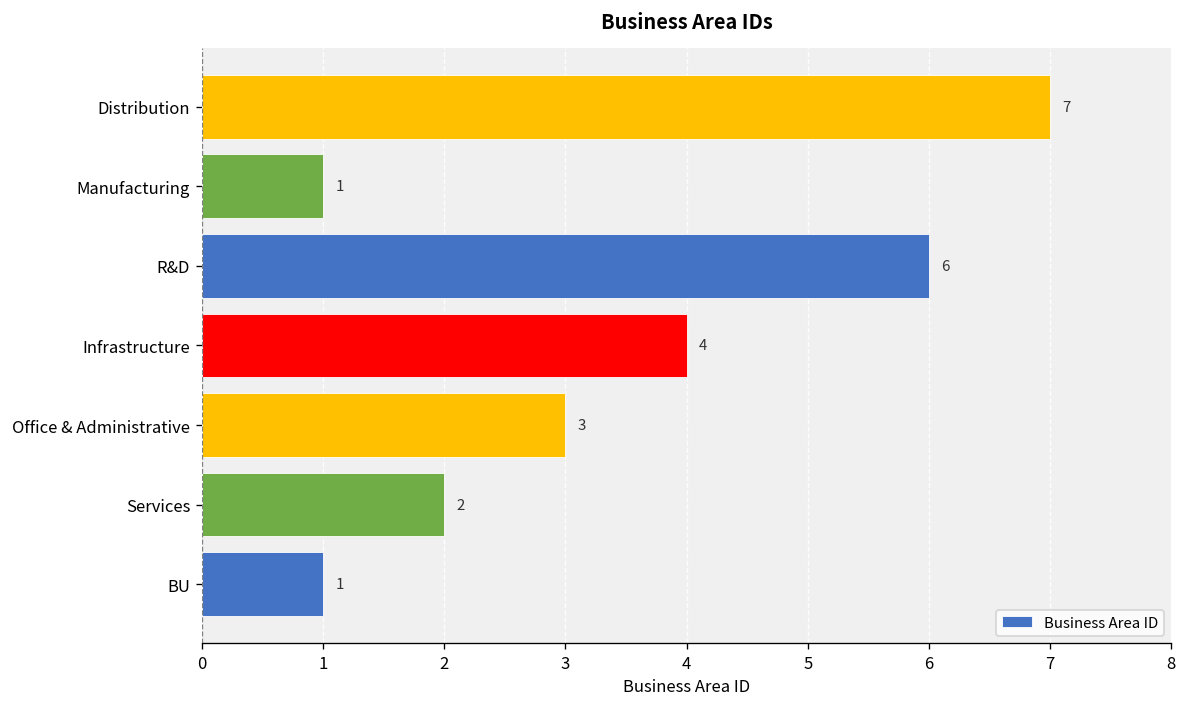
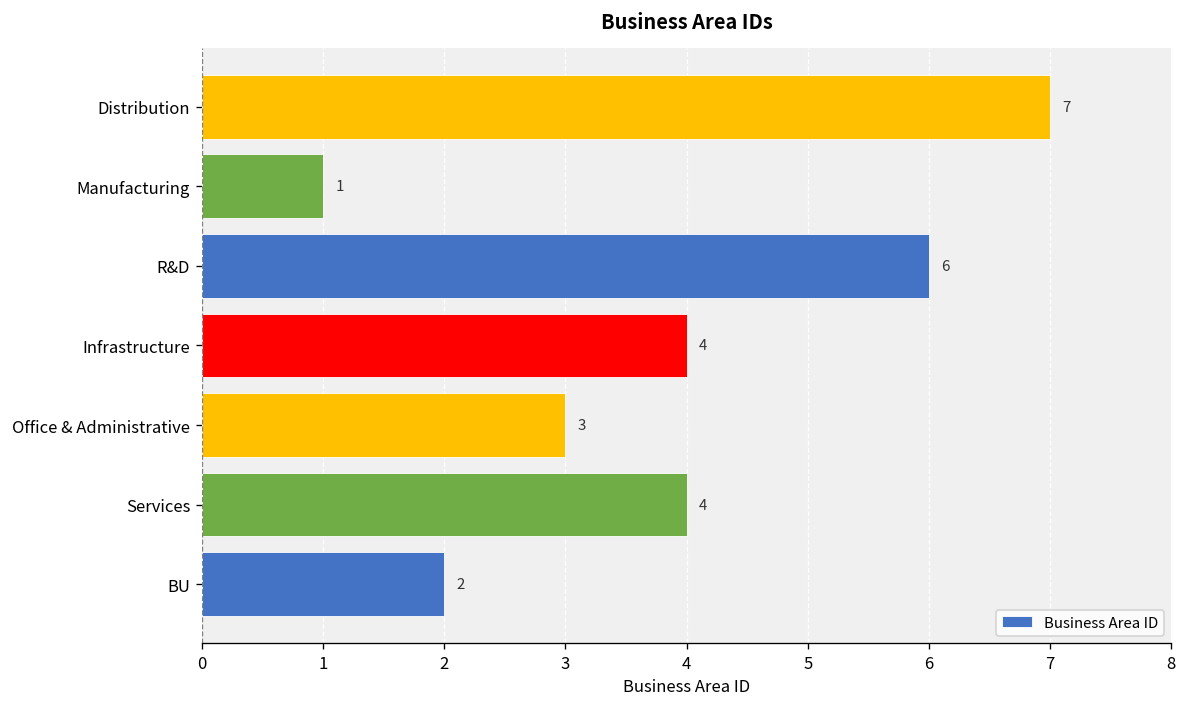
  {
    "Distribution": 7,
    "Manufacturing": 1,
    "R&D": 6,
    "Infrastructure": 4,
    "Office & Administrative": 3,
-   "Services": 2,
-   "BU": 1
+   "Services": 4,
+   "BU": 2
  }
